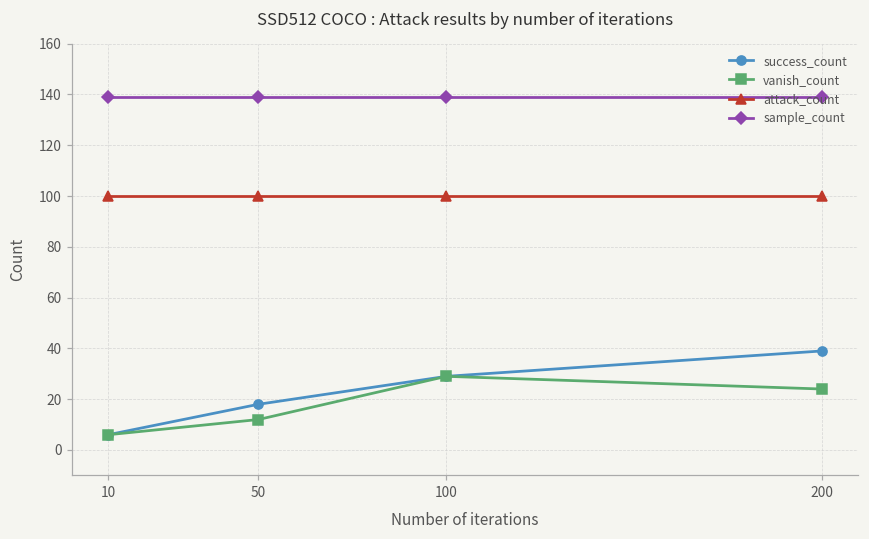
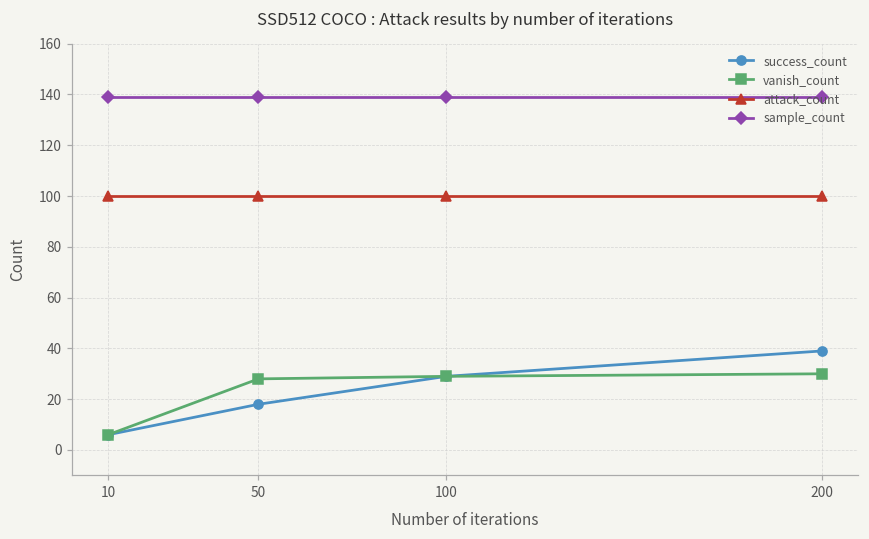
  {
    "success_count": {
      "50": 18,
      "200": 39
    },
    "vanish_count": {
-     "50": 12,
-     "200": 24
+     "50": 28,
+     "200": 30
    },
    "attack_count": {
      "10": 100,
      "50": 100,
      "100": 100,
      "200": 100
    },
    "sample_count": {
      "10": 139,
      "50": 139,
      "100": 139,
      "200": 139
    }
  }
